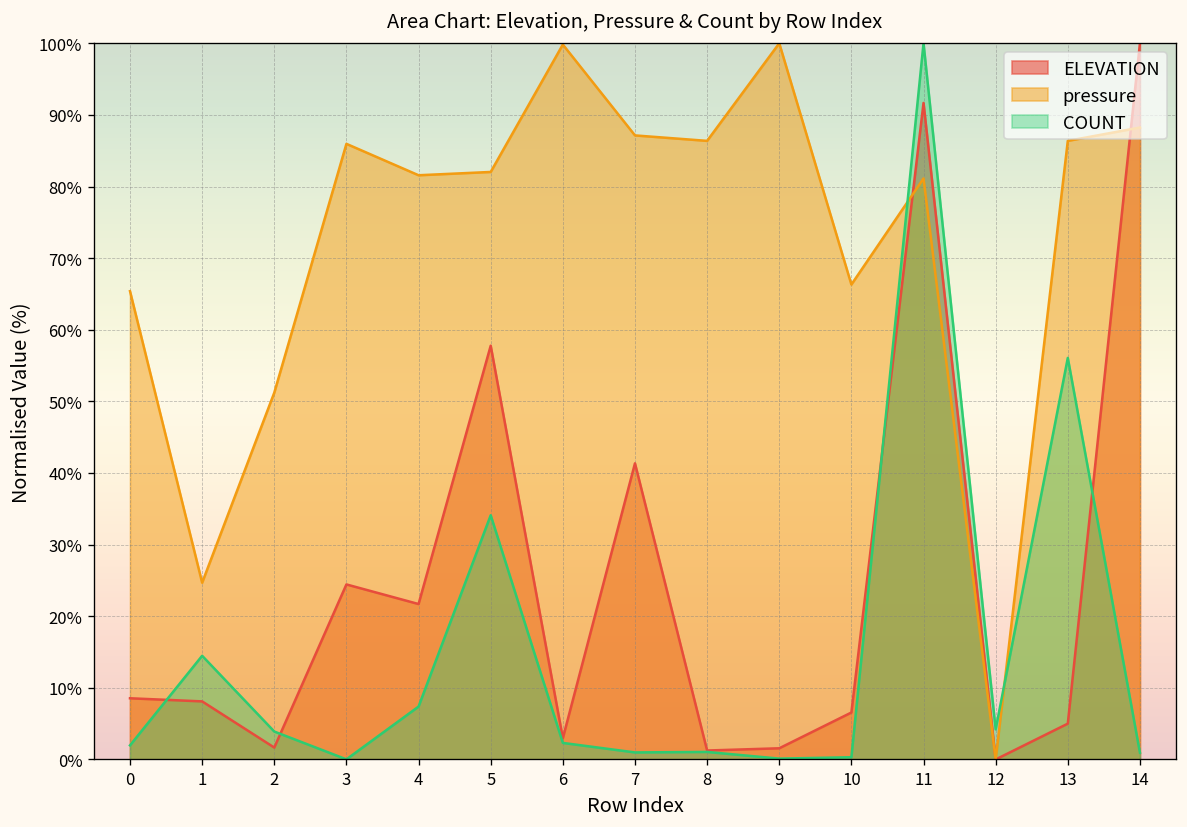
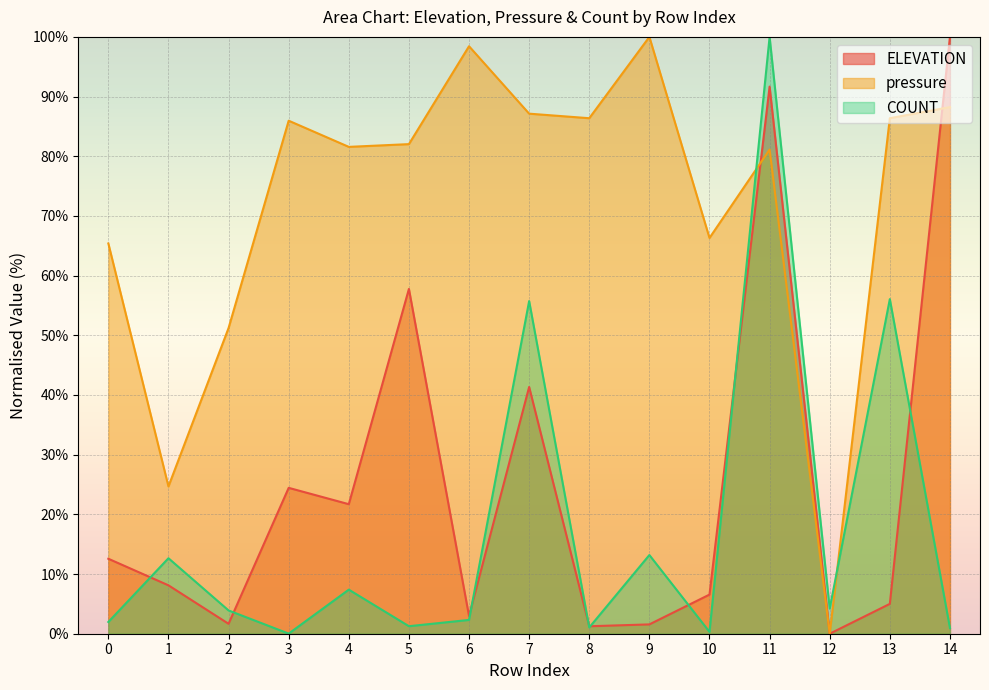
  {
    "ELEVATION": {
-     "0": "9%",
+     "0": "13%",
      "1": "8%",
      "2": "2%",
      "3": "24%",
      "4": "22%",
      "5": "58%",
      "6": "3%",
      "7": "41%",
      "9": "2%",
      "10": "7%",
      "11": "92%",
      "13": "5%",
      "14": "100%"
    },
    "pressure": {
      "0": "65%",
      "1": "25%",
      "2": "51%",
      "3": "86%",
      "4": "82%",
      "5": "82%",
-     "6": "100%",
+     "6": "98%",
      "7": "87%",
      "8": "86%",
      "9": "100%",
      "10": "66%",
      "11": "81%"
    },
    "COUNT": {
      "0": "2%",
-     "1": "14%",
+     "1": "13%",
      "2": "4%",
      "3": "0%",
      "4": "7%",
-     "5": "34%",
+     "5": "1%",
      "6": "2%",
-     "7": "1%",
-     "9": "0%",
+     "7": "56%",
+     "9": "13%",
      "10": "0%",
      "11": "100%",
      "12": "4%",
      "13": "56%",
      "14": "1%"
    }
  }
